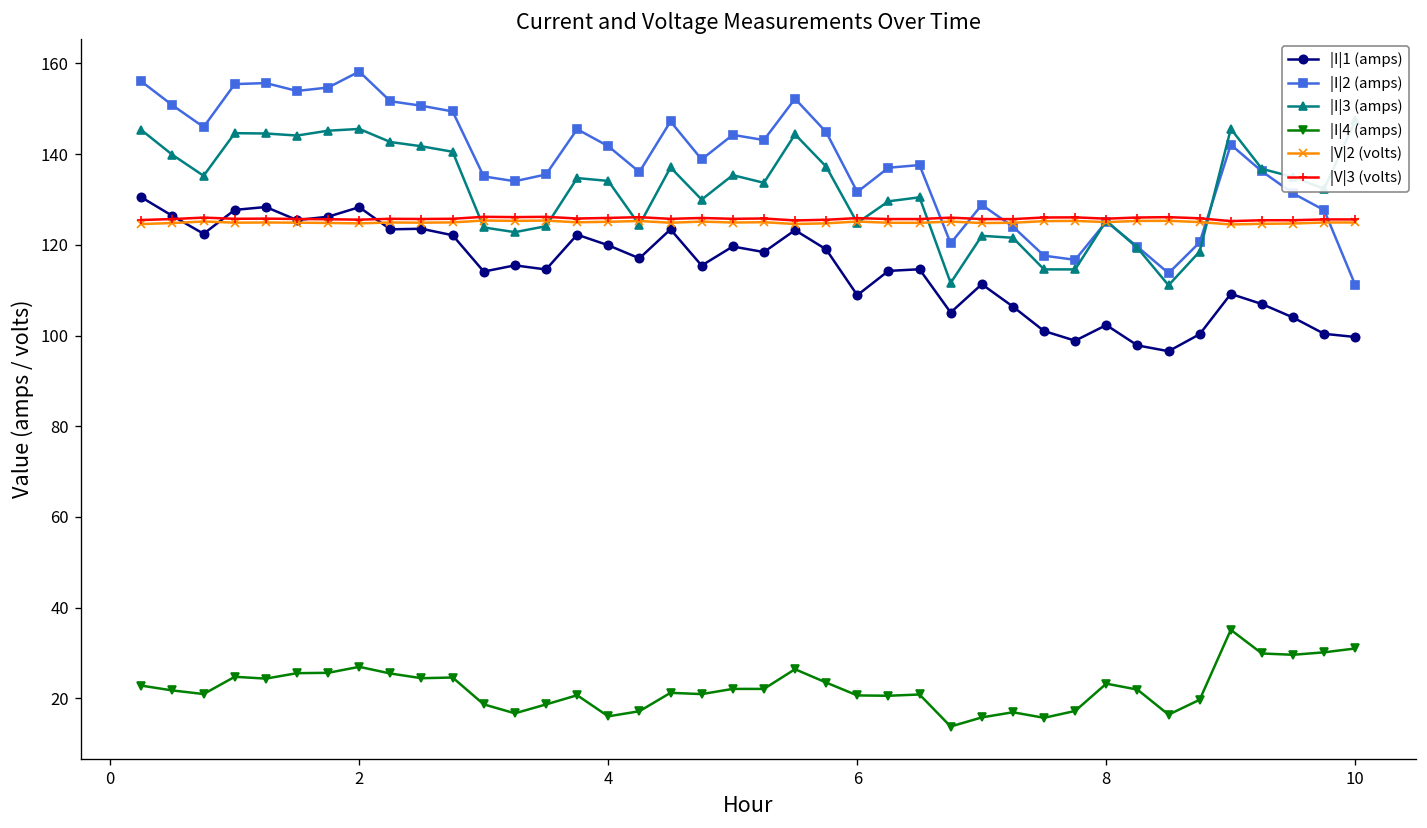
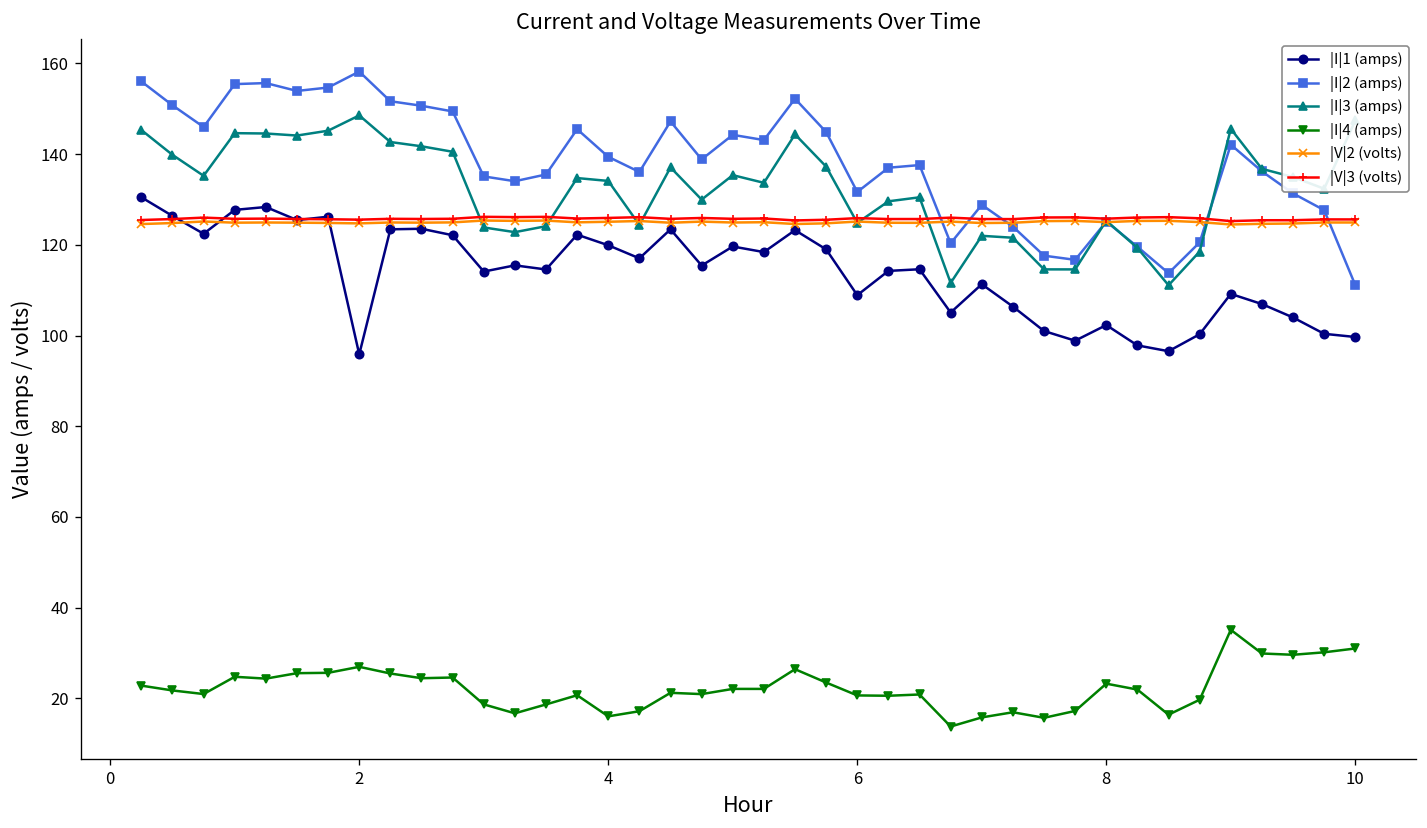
  {
    "|I|1 (amps)": {
-     "2": 128,
+     "2": 96,
      "4": 120,
      "6": 109,
      "8": 102,
      "10": 100
    },
    "|I|2 (amps)": {
      "2": 158,
-     "4": 142,
+     "4": 139,
      "6": 132,
      "10": 111
    },
    "|I|3 (amps)": {
-     "2": 146,
+     "2": 149,
      "4": 134
    },
    "|I|4 (amps)": {
      "2": 27,
      "4": 16,
      "6": 21,
      "8": 23,
      "10": 31
    },
    "|V|2 (volts)": {
      "2": 125,
      "4": 125
    },
    "|V|3 (volts)": {
      "2": 126,
      "4": 126,
      "6": 126
    }
  }
